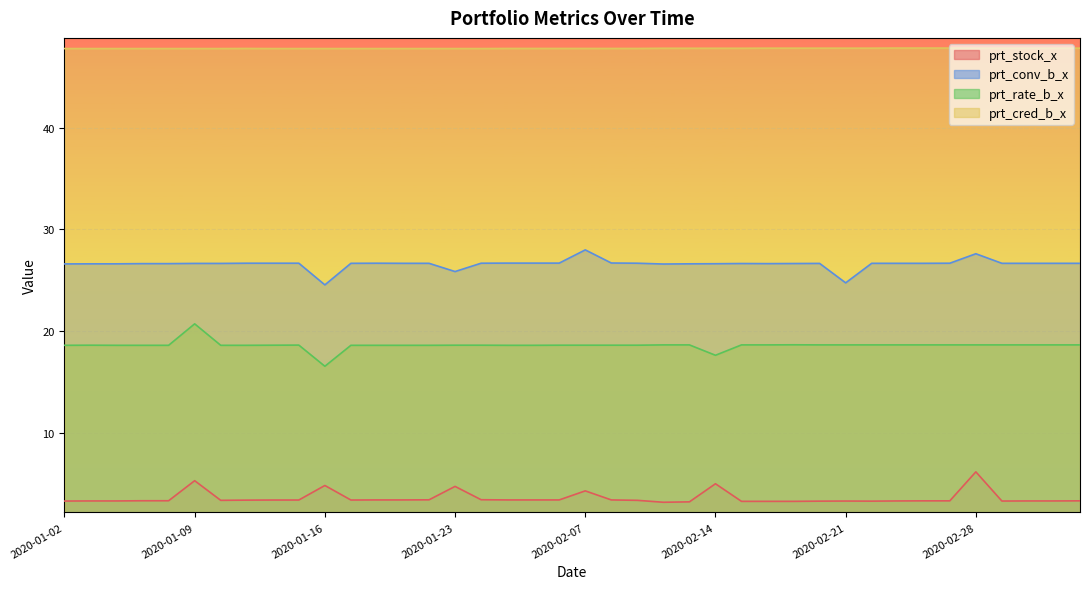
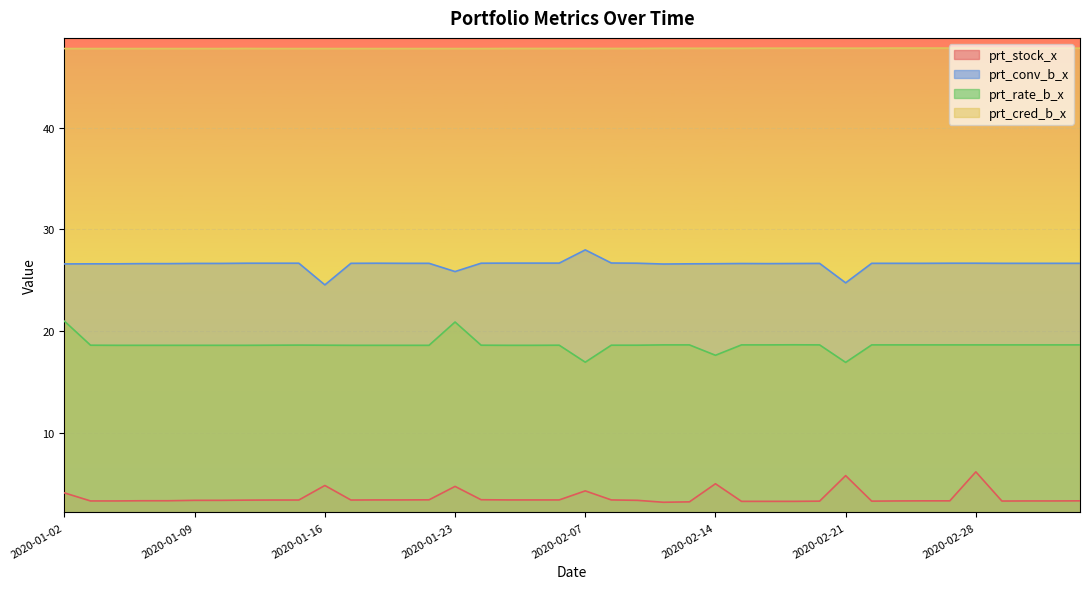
  {
    "prt_stock_x": {
-     "2020-01-02": 3.3,
-     "2020-01-09": 5.3,
+     "2020-01-02": 4.1,
+     "2020-01-09": 3.4,
      "2020-01-16": 4.8,
      "2020-01-23": 4.7,
      "2020-02-07": 4.3,
      "2020-02-14": 5.0,
-     "2020-02-21": 3.3,
+     "2020-02-21": 5.8,
      "2020-02-28": 6.2
    },
    "prt_conv_b_x": {
      "2020-01-02": 26.6,
      "2020-01-09": 26.7,
      "2020-01-16": 24.6,
      "2020-01-23": 25.9,
      "2020-02-07": 28.0,
      "2020-02-14": 26.6,
      "2020-02-21": 24.8,
-     "2020-02-28": 27.6
+     "2020-02-28": 26.7
    },
    "prt_rate_b_x": {
-     "2020-01-02": 18.6,
-     "2020-01-09": 20.7,
-     "2020-01-16": 16.6,
-     "2020-01-23": 18.6,
-     "2020-02-07": 18.6,
+     "2020-01-02": 21.0,
+     "2020-01-09": 18.6,
+     "2020-01-16": 18.6,
+     "2020-01-23": 20.9,
+     "2020-02-07": 17.0,
      "2020-02-14": 17.6,
-     "2020-02-21": 18.7,
+     "2020-02-21": 16.9,
      "2020-02-28": 18.7
    },
    "prt_cred_b_x": {
      "2020-01-02": 47.8,
      "2020-01-09": 47.8,
      "2020-01-16": 47.8,
      "2020-01-23": 47.8,
      "2020-02-07": 47.8,
      "2020-02-14": 47.8,
      "2020-02-21": 47.8
    }
  }
